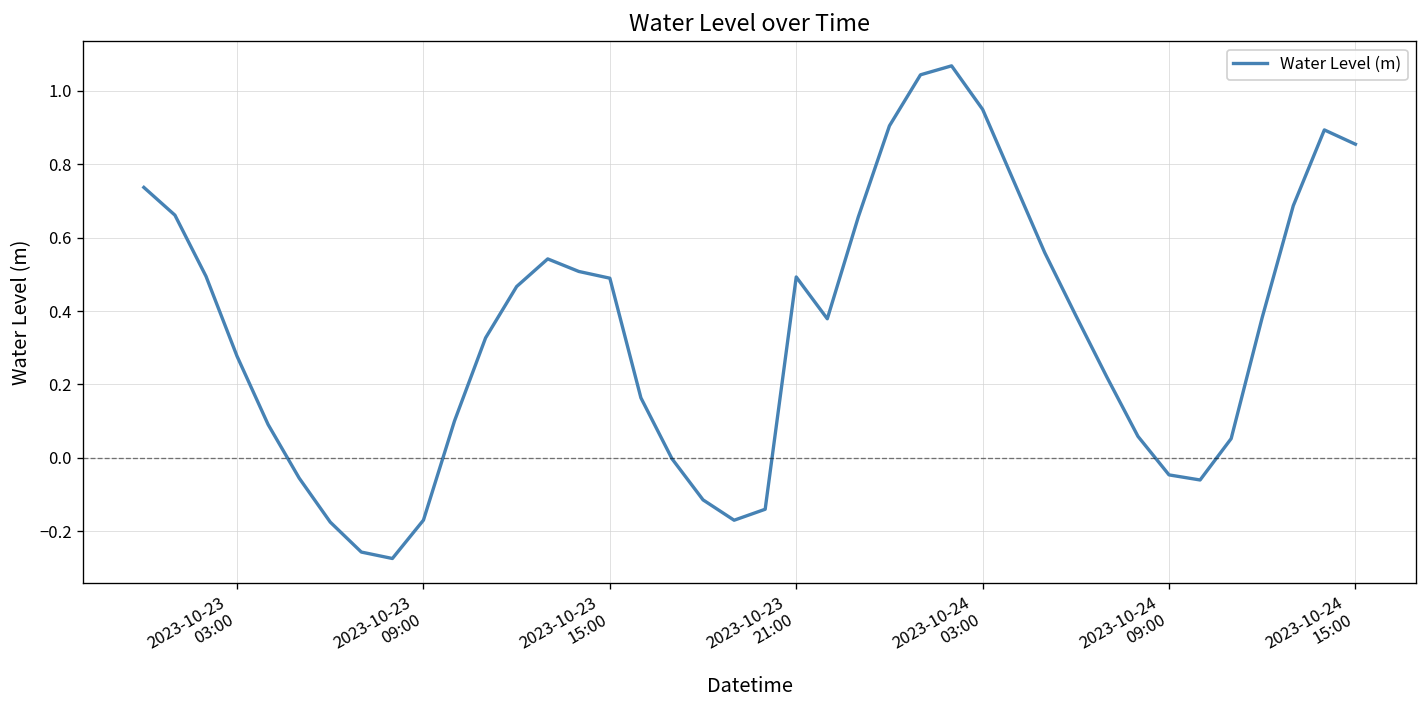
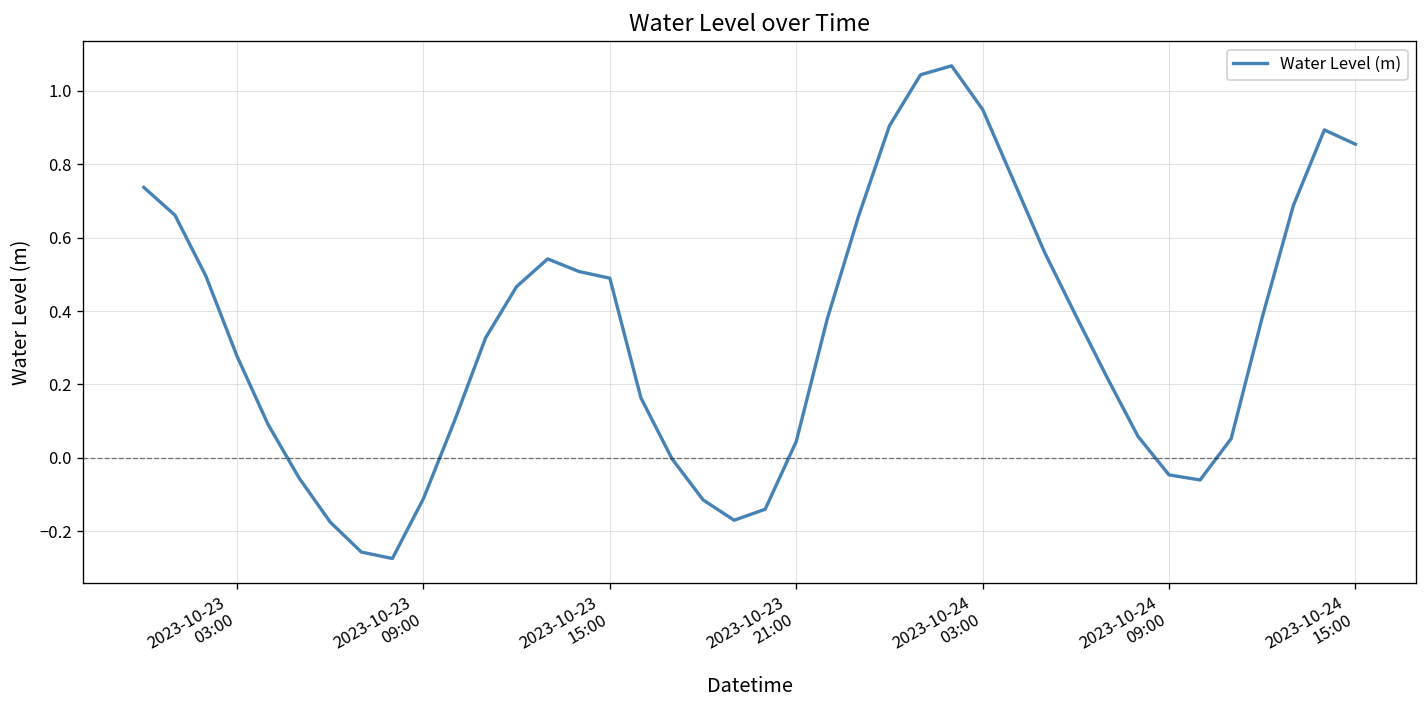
  {
    "2023-10-23 03:00": 0.28,
-   "2023-10-23 09:00": -0.17,
+   "2023-10-23 09:00": -0.11,
    "2023-10-23 15:00": 0.49,
-   "2023-10-23 21:00": 0.49,
+   "2023-10-23 21:00": 0.04,
    "2023-10-24 03:00": 0.95,
    "2023-10-24 09:00": -0.05,
    "2023-10-24 15:00": 0.85
  }
